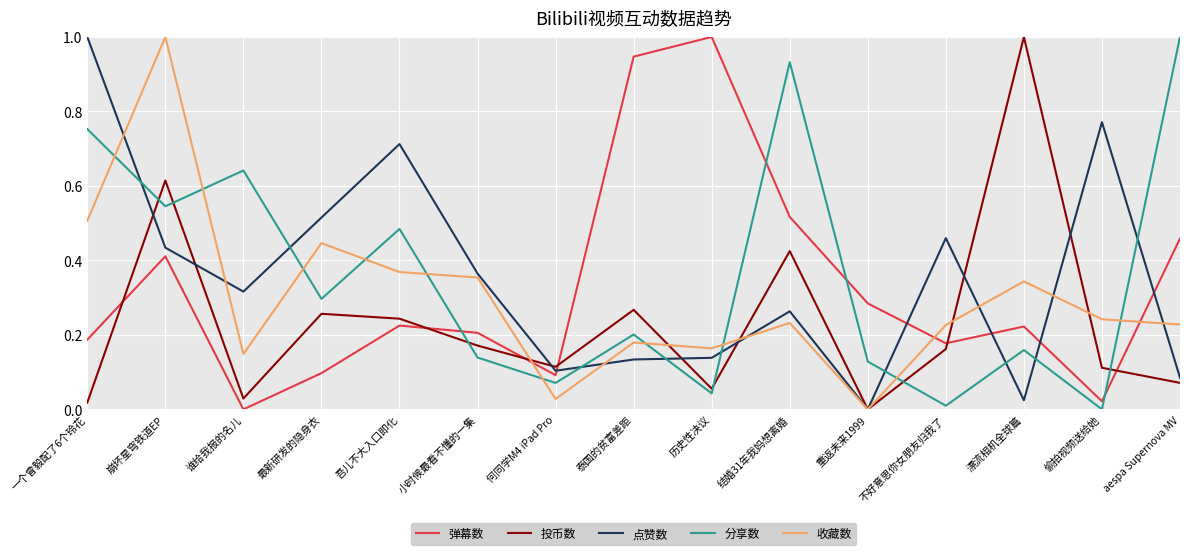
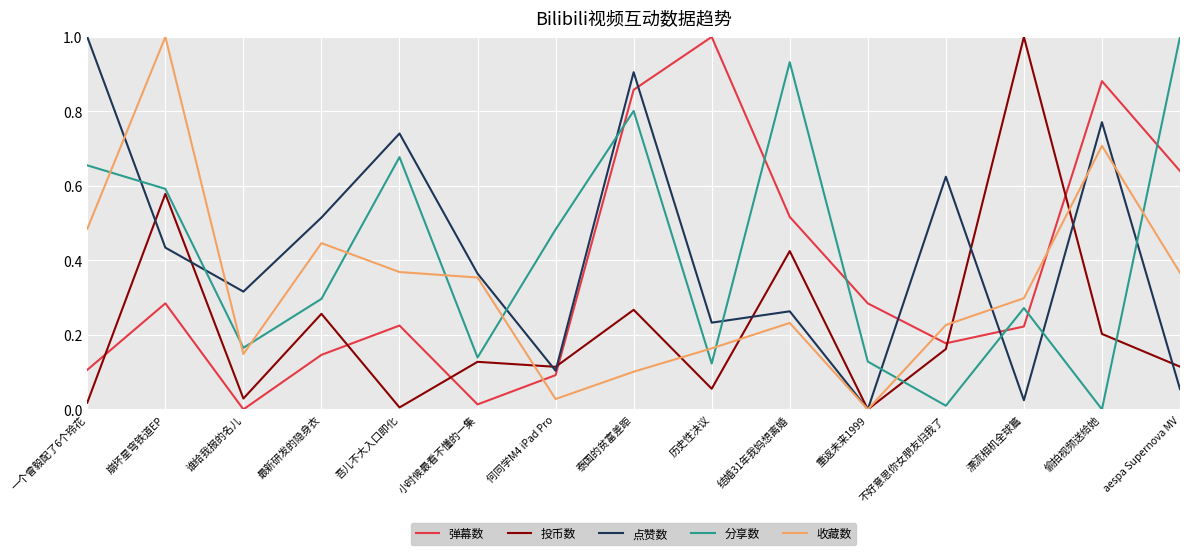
  {
    "弹幕数": {
-     "一个曾毅配了6个玲花": 0.19,
-     "崩坏星穹铁道EP": 0.41,
+     "一个曾毅配了6个玲花": 0.11,
+     "崩坏星穹铁道EP": 0.28,
      "谁给我报的名儿": 0.00,
-     "最新研发的隐身衣": 0.10,
+     "最新研发的隐身衣": 0.15,
      "吾儿不大入口即化": 0.23,
-     "小时候最看不懂的一集": 0.21,
+     "小时候最看不懂的一集": 0.01,
      "何同学M4 iPad Pro": 0.09,
-     "泰国的贫富差距": 0.95,
+     "泰国的贫富差距": 0.86,
      "历史性决议": 1.00,
      "结婚31年我妈想离婚": 0.52,
      "重返未来1999": 0.28,
      "不好意思你女朋友归我了": 0.18,
      "漂流相机全球篇": 0.22,
-     "偷拍视频送给她": 0.02,
-     "aespa Supernova MV": 0.46
+     "偷拍视频送给她": 0.88,
+     "aespa Supernova MV": 0.64
    },
    "投币数": {
      "一个曾毅配了6个玲花": 0.02,
-     "崩坏星穹铁道EP": 0.61,
+     "崩坏星穹铁道EP": 0.58,
      "谁给我报的名儿": 0.03,
      "最新研发的隐身衣": 0.26,
-     "吾儿不大入口即化": 0.24,
-     "小时候最看不懂的一集": 0.17,
+     "吾儿不大入口即化": 0.01,
+     "小时候最看不懂的一集": 0.13,
      "何同学M4 iPad Pro": 0.11,
      "泰国的贫富差距": 0.27,
      "历史性决议": 0.06,
      "结婚31年我妈想离婚": 0.42,
      "不好意思你女朋友归我了": 0.16,
      "漂流相机全球篇": 1.00,
-     "偷拍视频送给她": 0.11,
-     "aespa Supernova MV": 0.07
+     "偷拍视频送给她": 0.20,
+     "aespa Supernova MV": 0.11
    },
    "点赞数": {
      "一个曾毅配了6个玲花": 1.00,
      "崩坏星穹铁道EP": 0.43,
      "谁给我报的名儿": 0.32,
      "最新研发的隐身衣": 0.52,
-     "吾儿不大入口即化": 0.71,
+     "吾儿不大入口即化": 0.74,
      "小时候最看不懂的一集": 0.36,
      "何同学M4 iPad Pro": 0.10,
-     "泰国的贫富差距": 0.13,
-     "历史性决议": 0.14,
+     "泰国的贫富差距": 0.91,
+     "历史性决议": 0.23,
      "结婚31年我妈想离婚": 0.26,
-     "不好意思你女朋友归我了": 0.46,
+     "不好意思你女朋友归我了": 0.62,
      "漂流相机全球篇": 0.02,
      "偷拍视频送给她": 0.77,
-     "aespa Supernova MV": 0.09
+     "aespa Supernova MV": 0.05
    },
    "分享数": {
-     "一个曾毅配了6个玲花": 0.75,
-     "崩坏星穹铁道EP": 0.55,
-     "谁给我报的名儿": 0.64,
+     "一个曾毅配了6个玲花": 0.66,
+     "崩坏星穹铁道EP": 0.59,
+     "谁给我报的名儿": 0.17,
      "最新研发的隐身衣": 0.30,
-     "吾儿不大入口即化": 0.48,
+     "吾儿不大入口即化": 0.68,
      "小时候最看不懂的一集": 0.14,
-     "何同学M4 iPad Pro": 0.07,
-     "泰国的贫富差距": 0.20,
-     "历史性决议": 0.04,
+     "何同学M4 iPad Pro": 0.48,
+     "泰国的贫富差距": 0.80,
+     "历史性决议": 0.12,
      "结婚31年我妈想离婚": 0.93,
      "重返未来1999": 0.13,
      "不好意思你女朋友归我了": 0.01,
-     "漂流相机全球篇": 0.16,
+     "漂流相机全球篇": 0.27,
      "偷拍视频送给她": 0.00,
      "aespa Supernova MV": 1.00
    },
    "收藏数": {
-     "一个曾毅配了6个玲花": 0.51,
+     "一个曾毅配了6个玲花": 0.48,
      "崩坏星穹铁道EP": 1.00,
      "谁给我报的名儿": 0.15,
      "最新研发的隐身衣": 0.45,
      "吾儿不大入口即化": 0.37,
      "小时候最看不懂的一集": 0.35,
      "何同学M4 iPad Pro": 0.03,
-     "泰国的贫富差距": 0.18,
+     "泰国的贫富差距": 0.10,
      "历史性决议": 0.16,
      "结婚31年我妈想离婚": 0.23,
      "不好意思你女朋友归我了": 0.23,
-     "漂流相机全球篇": 0.34,
-     "偷拍视频送给她": 0.24,
-     "aespa Supernova MV": 0.23
+     "漂流相机全球篇": 0.30,
+     "偷拍视频送给她": 0.71,
+     "aespa Supernova MV": 0.37
    }
  }
